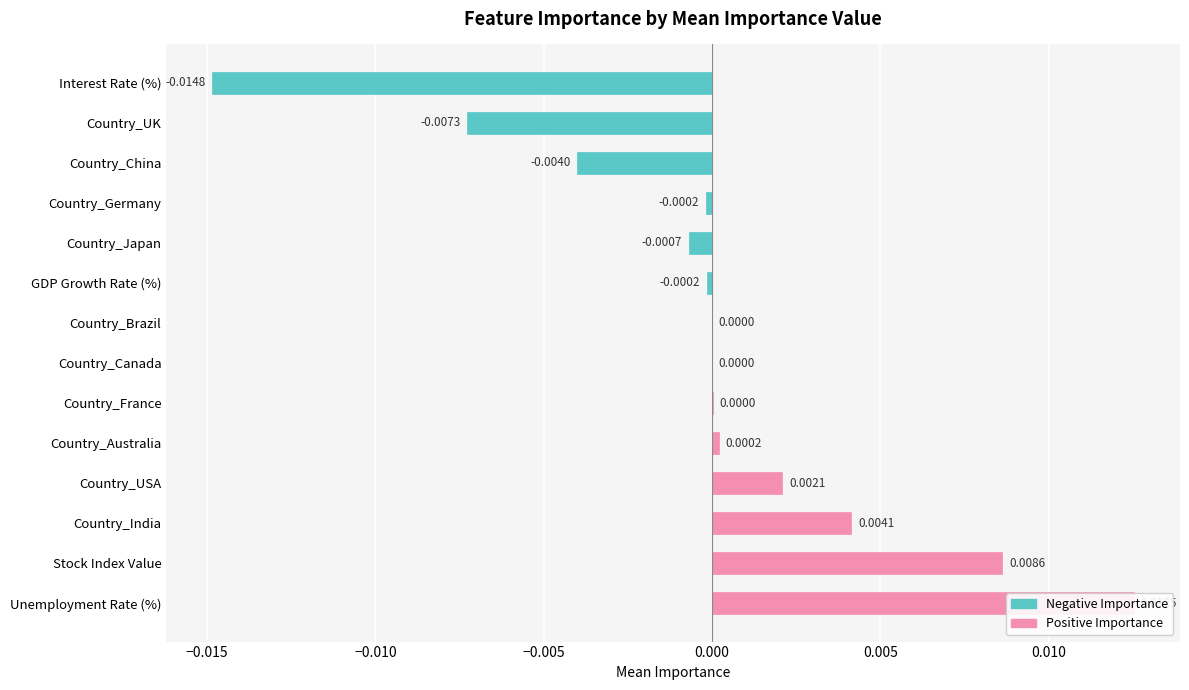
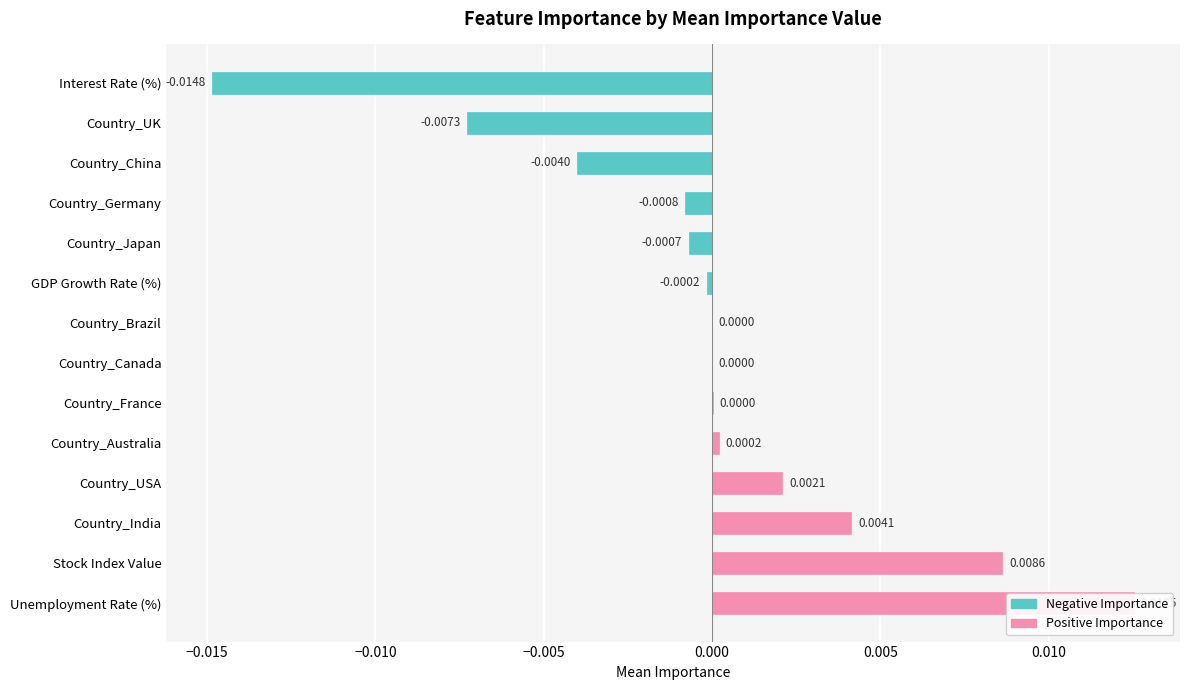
  {
    "Interest Rate (%)": -0.0148,
    "Country_UK": -0.0073,
    "Country_China": -0.0040,
-   "Country_Germany": -0.0002,
+   "Country_Germany": -0.0008,
    "Country_Japan": -0.0007,
    "GDP Growth Rate (%)": -0.0002,
    "Country_Brazil": 0.0000,
    "Country_Canada": 0.0000,
    "Country_France": 0.0000,
    "Country_Australia": 0.0002,
    "Country_USA": 0.0021,
    "Country_India": 0.0041,
    "Stock Index Value": 0.0086
  }
